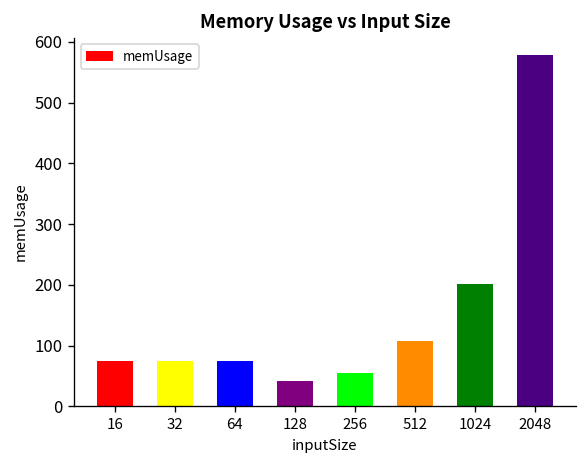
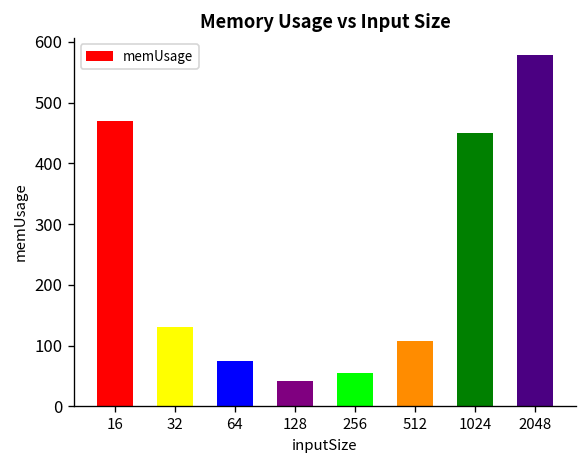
  {
-   "16": 80,
-   "32": 80,
+   "16": 470,
+   "32": 130,
    "64": 80,
    "128": 40,
    "256": 60,
    "512": 110,
-   "1024": 200,
+   "1024": 450,
    "2048": 580
  }
